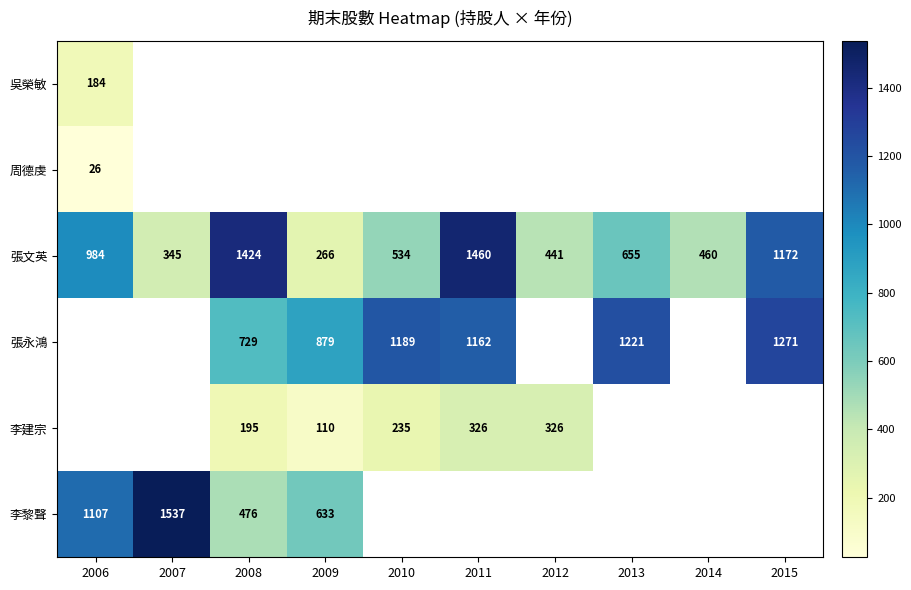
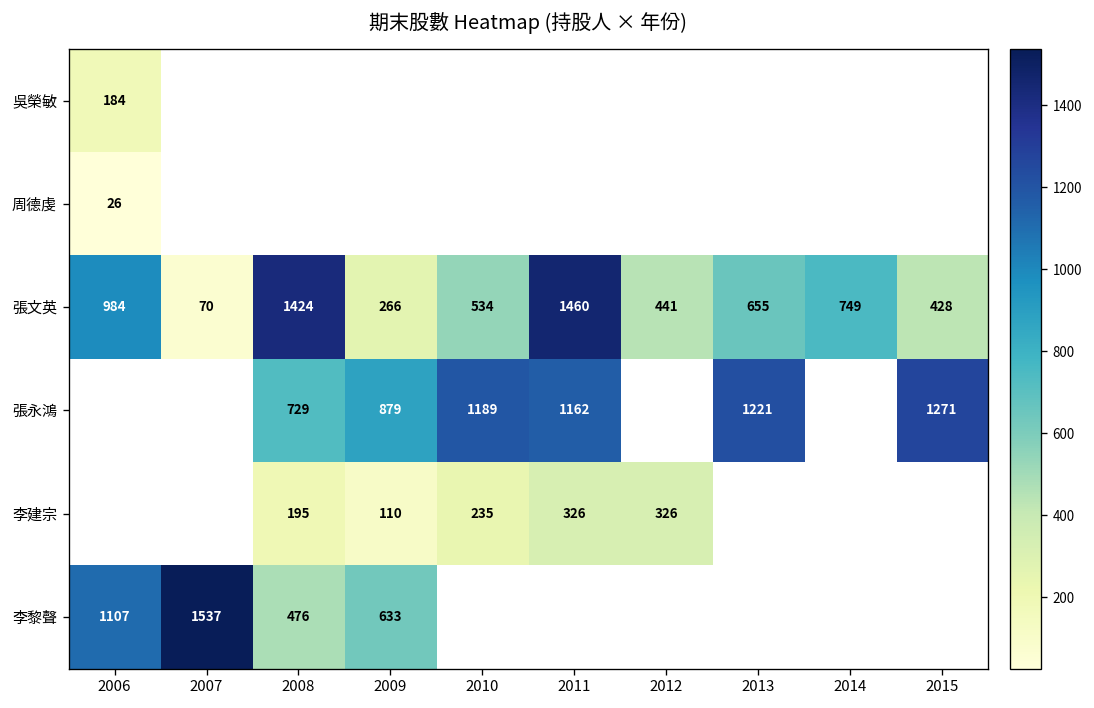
  {
    "吳榮敏": {
      "2006": 184
    },
    "周德虔": {
      "2006": 26
    },
    "張文英": {
      "2006": 984,
-     "2007": 345,
+     "2007": 70,
      "2008": 1424,
      "2009": 266,
      "2010": 534,
      "2011": 1460,
      "2012": 441,
      "2013": 655,
-     "2014": 460,
-     "2015": 1172
+     "2014": 749,
+     "2015": 428
    },
    "張永鴻": {
      "2008": 729,
      "2009": 879,
      "2010": 1189,
      "2011": 1162,
      "2013": 1221,
      "2015": 1271
    },
    "李建宗": {
      "2008": 195,
      "2009": 110,
      "2010": 235,
      "2011": 326,
      "2012": 326
    },
    "李黎聲": {
      "2006": 1107,
      "2007": 1537,
      "2008": 476,
      "2009": 633
    }
  }
